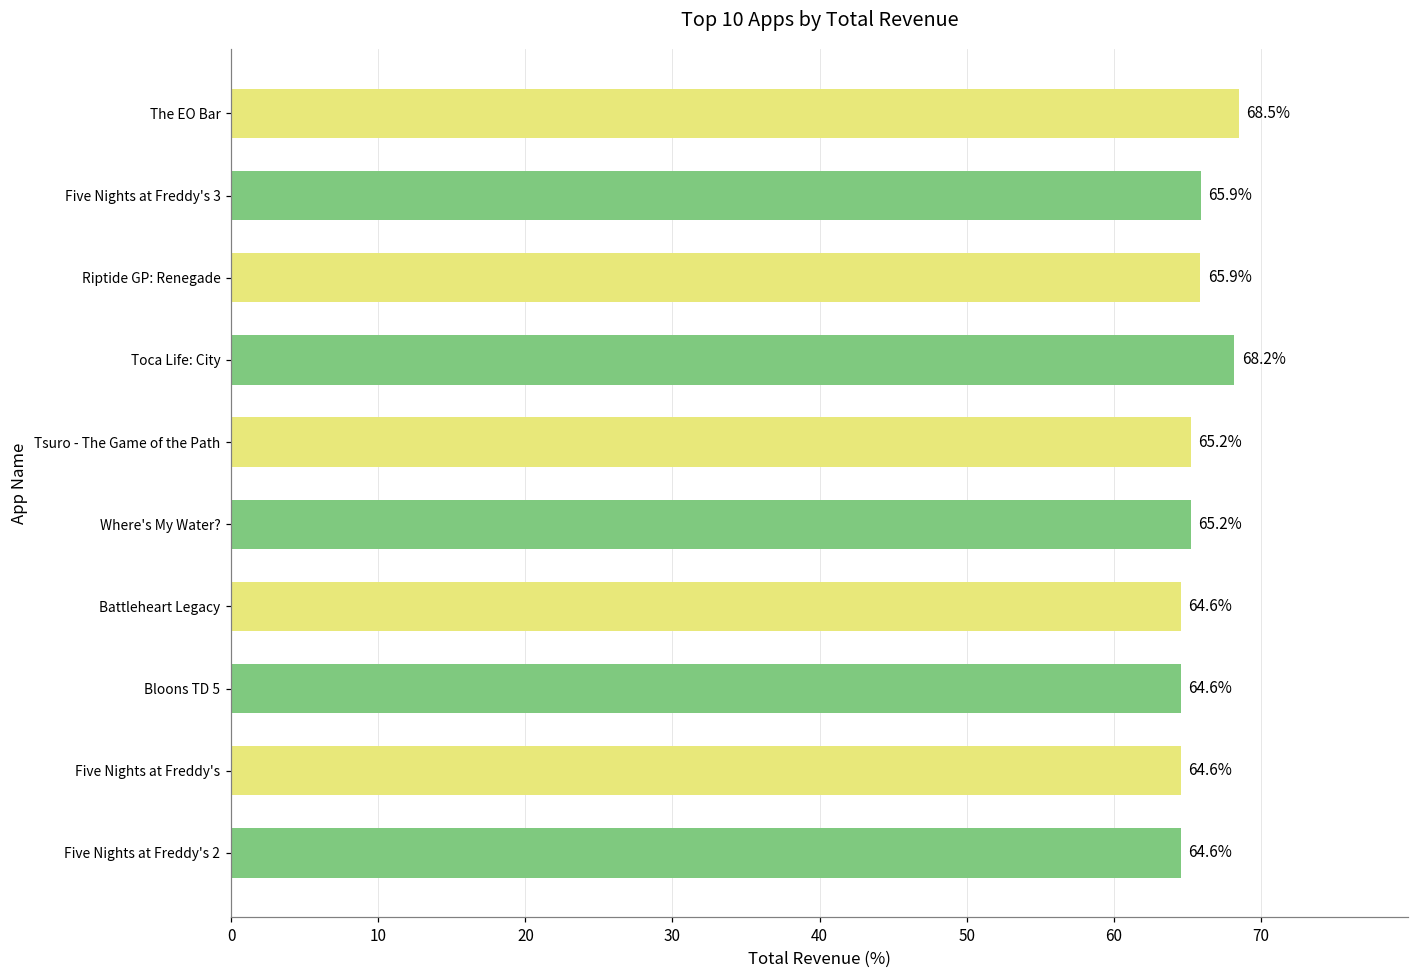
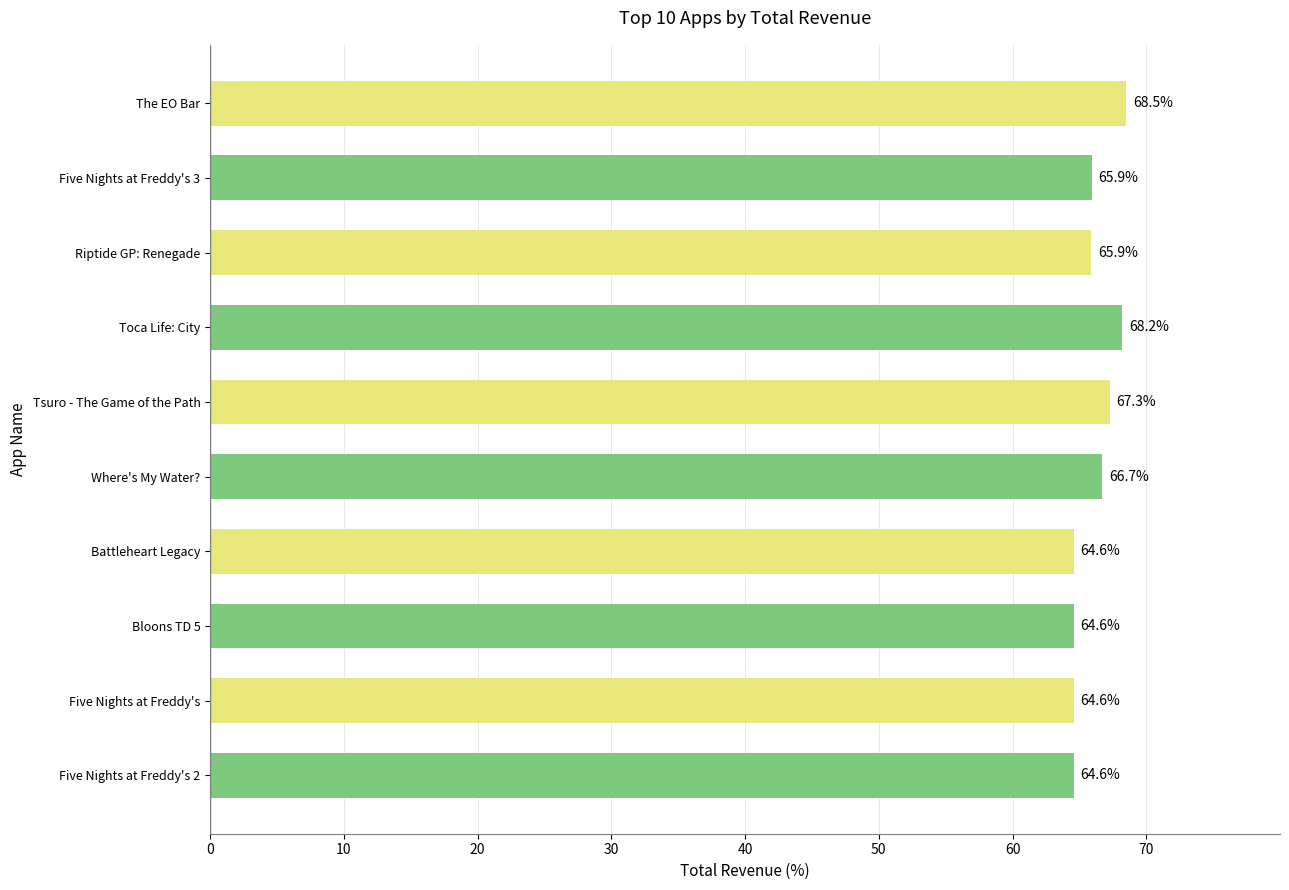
  {
    "The EO Bar": "68.5%",
    "Five Nights at Freddy's 3": "65.9%",
    "Riptide GP: Renegade": "65.9%",
    "Toca Life: City": "68.2%",
-   "Tsuro - The Game of the Path": "65.2%",
-   "Where's My Water?": "65.2%",
+   "Tsuro - The Game of the Path": "67.3%",
+   "Where's My Water?": "66.7%",
    "Battleheart Legacy": "64.6%",
    "Bloons TD 5": "64.6%",
    "Five Nights at Freddy's": "64.6%",
    "Five Nights at Freddy's 2": "64.6%"
  }
